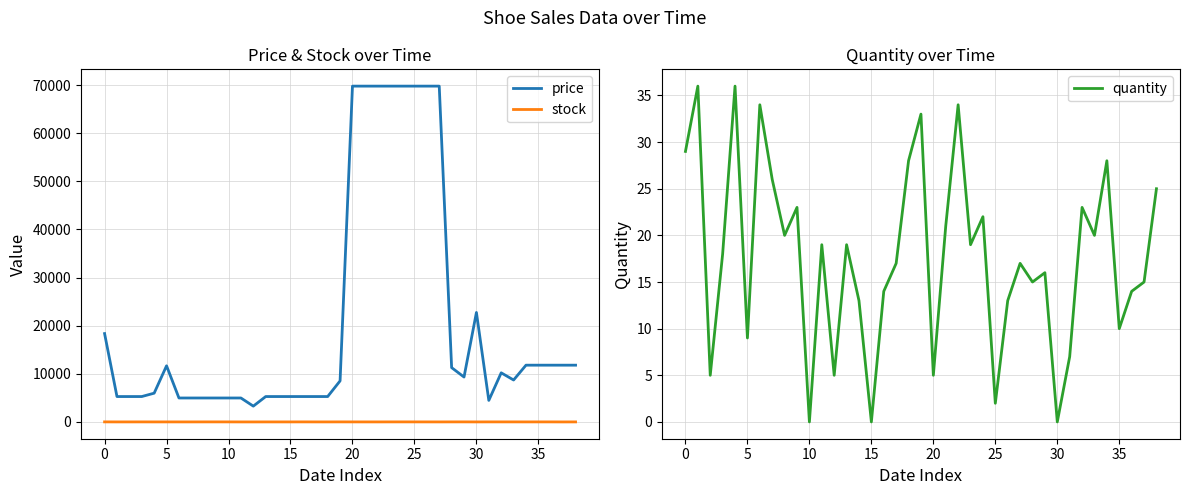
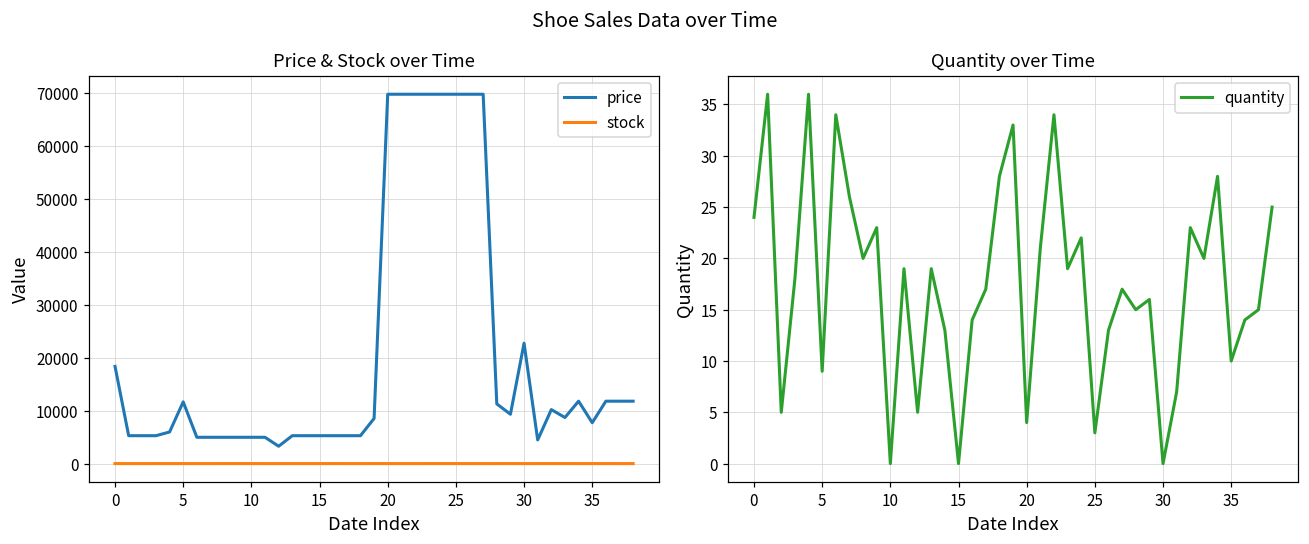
  {
    "Price & Stock over Time": {
      "price": {
        "0": 18000,
        "5": 12000,
        "10": 5000,
        "15": 5000,
        "20": 70000,
        "25": 70000,
        "30": 23000,
-       "35": 12000
+       "35": 8000
      },
      "stock": {
        "0": 0,
        "5": 0,
        "10": 0,
        "15": 0,
        "20": 0,
        "25": 0,
        "30": 0,
        "35": 0
      }
    },
    "Quantity over Time": {
-     "0": 29,
+     "0": 24,
      "5": 9,
      "10": 0,
      "15": 0,
-     "20": 5,
-     "25": 2,
+     "20": 4,
+     "25": 3,
      "30": 0,
      "35": 10
    }
  }
